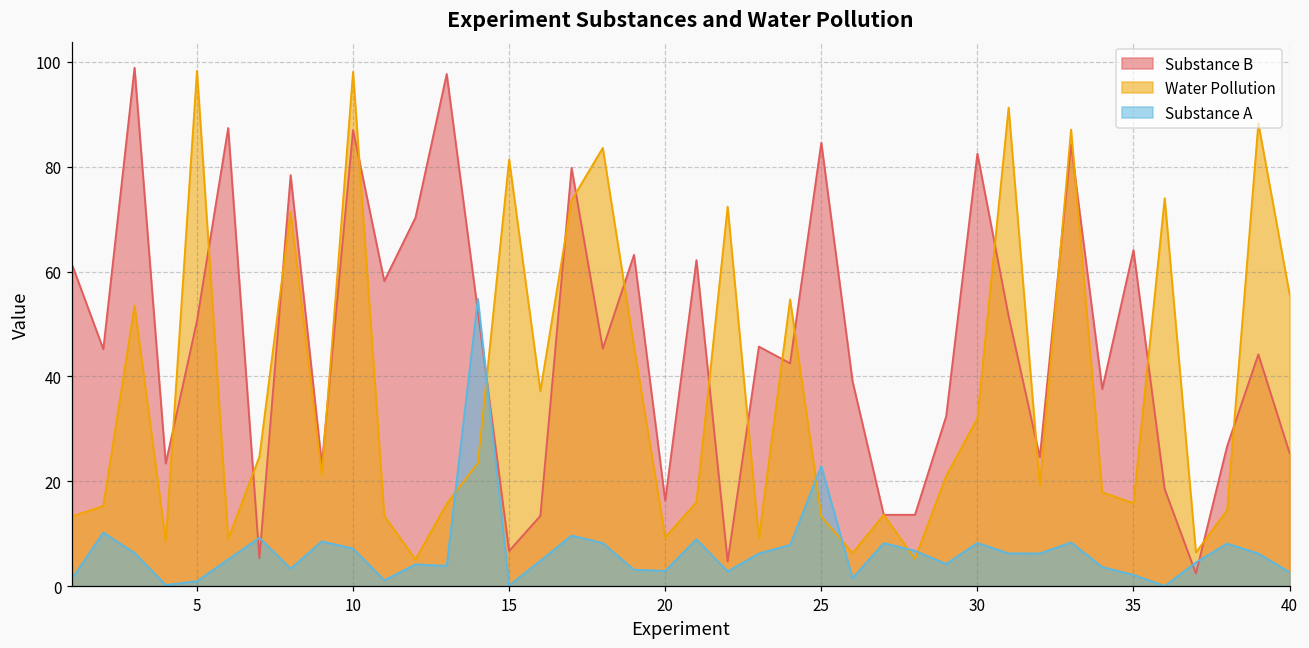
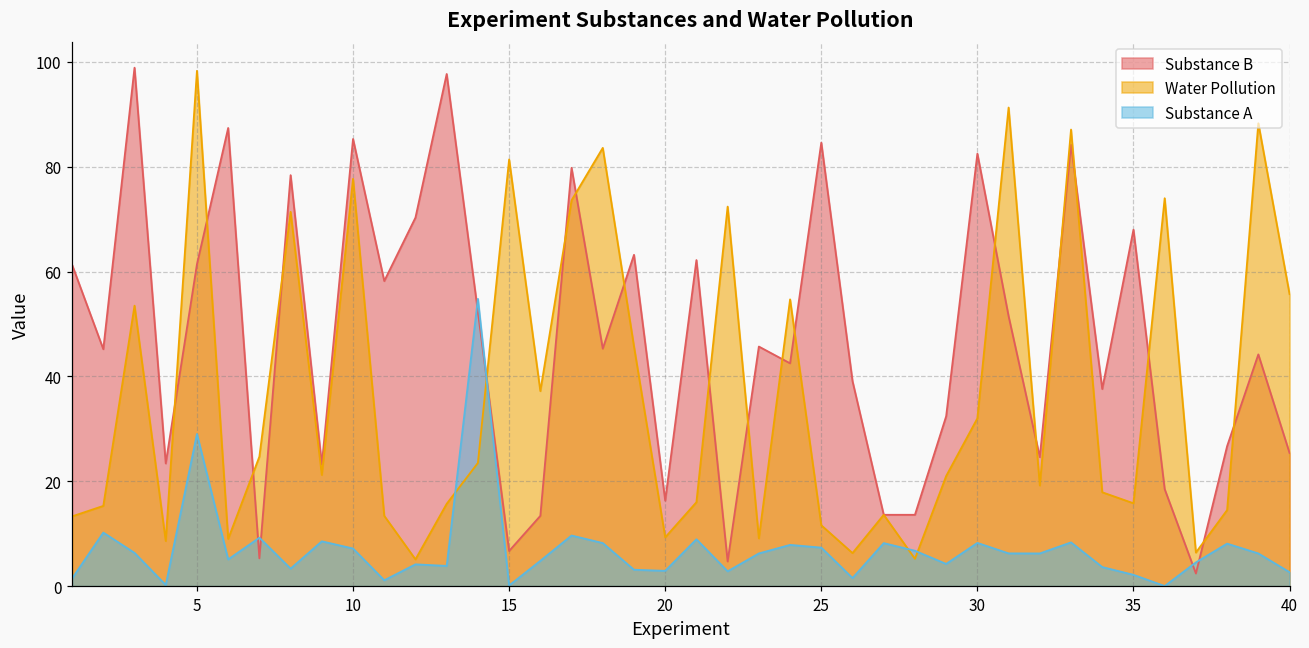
  {
    "Substance B": {
-     "5": 51,
-     "10": 87,
+     "5": 61,
+     "10": 85,
      "15": 7,
      "20": 16,
      "25": 85,
      "30": 83,
-     "35": 64,
+     "35": 68,
      "40": 25
    },
    "Water Pollution": {
      "5": 98,
-     "10": 98,
+     "10": 78,
      "15": 81,
      "20": 9,
-     "25": 13,
+     "25": 12,
      "30": 32,
      "35": 16,
      "40": 56
    },
    "Substance A": {
-     "5": 1,
+     "5": 29,
      "10": 7,
      "15": 0,
      "20": 3,
-     "25": 23,
+     "25": 7,
      "30": 8,
      "35": 2,
      "40": 3
    }
  }
